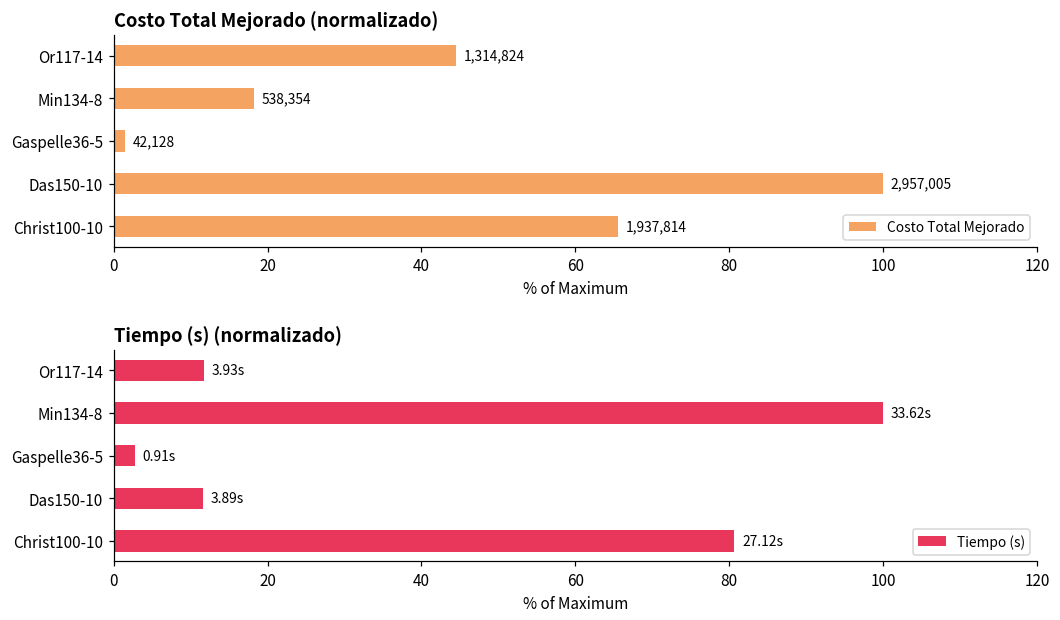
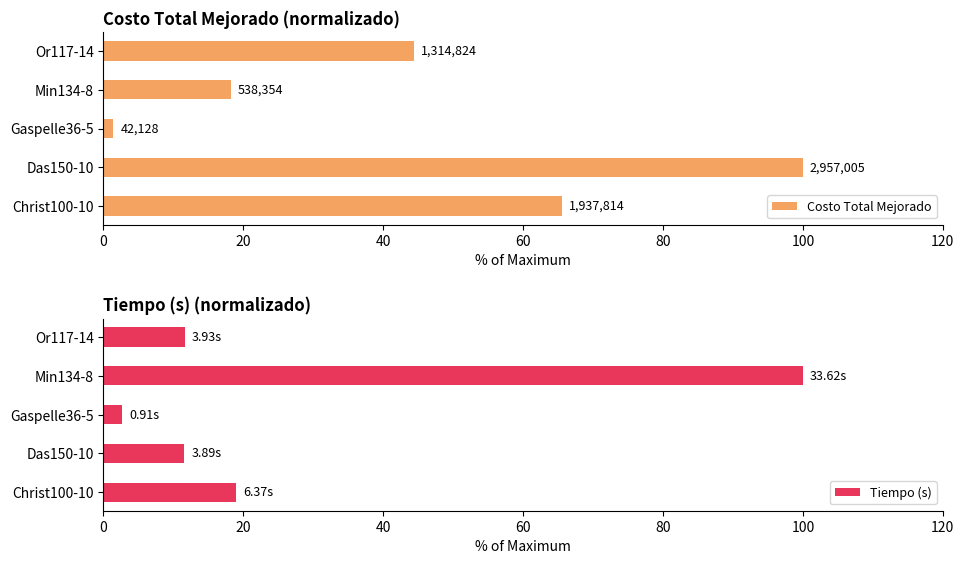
  {
    "Tiempo (s) (normalizado)": {
-     "Christ100-10": "27.12s"
+     "Christ100-10": "6.37s"
    }
  }
